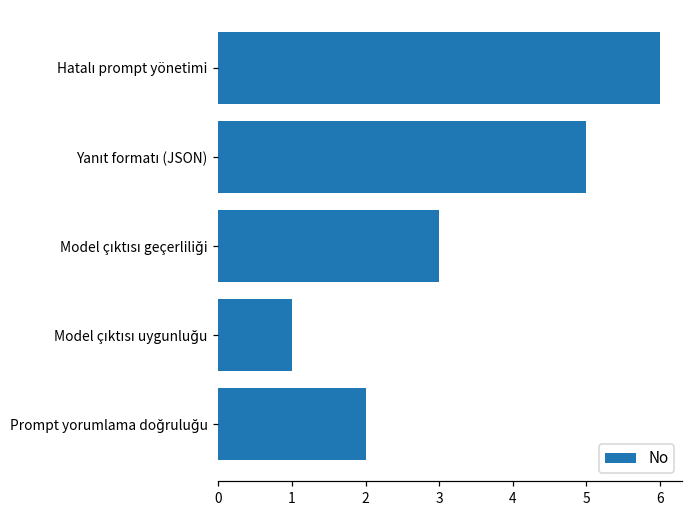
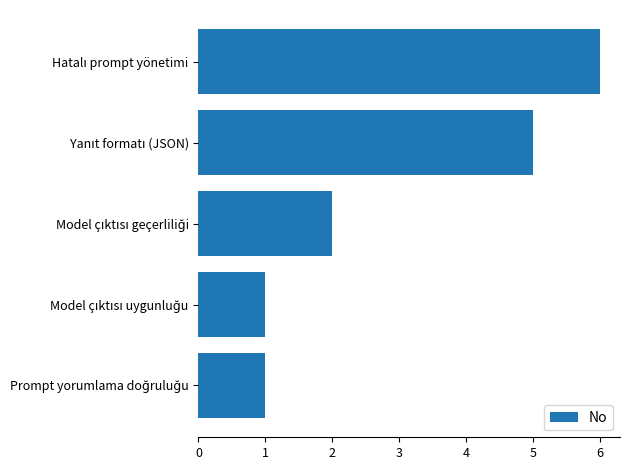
  {
    "Hatalı prompt yönetimi": 6,
    "Yanıt formatı (JSON)": 5,
-   "Model çıktısı geçerliliği": 3,
+   "Model çıktısı geçerliliği": 2,
    "Model çıktısı uygunluğu": 1,
-   "Prompt yorumlama doğruluğu": 2
+   "Prompt yorumlama doğruluğu": 1
  }
